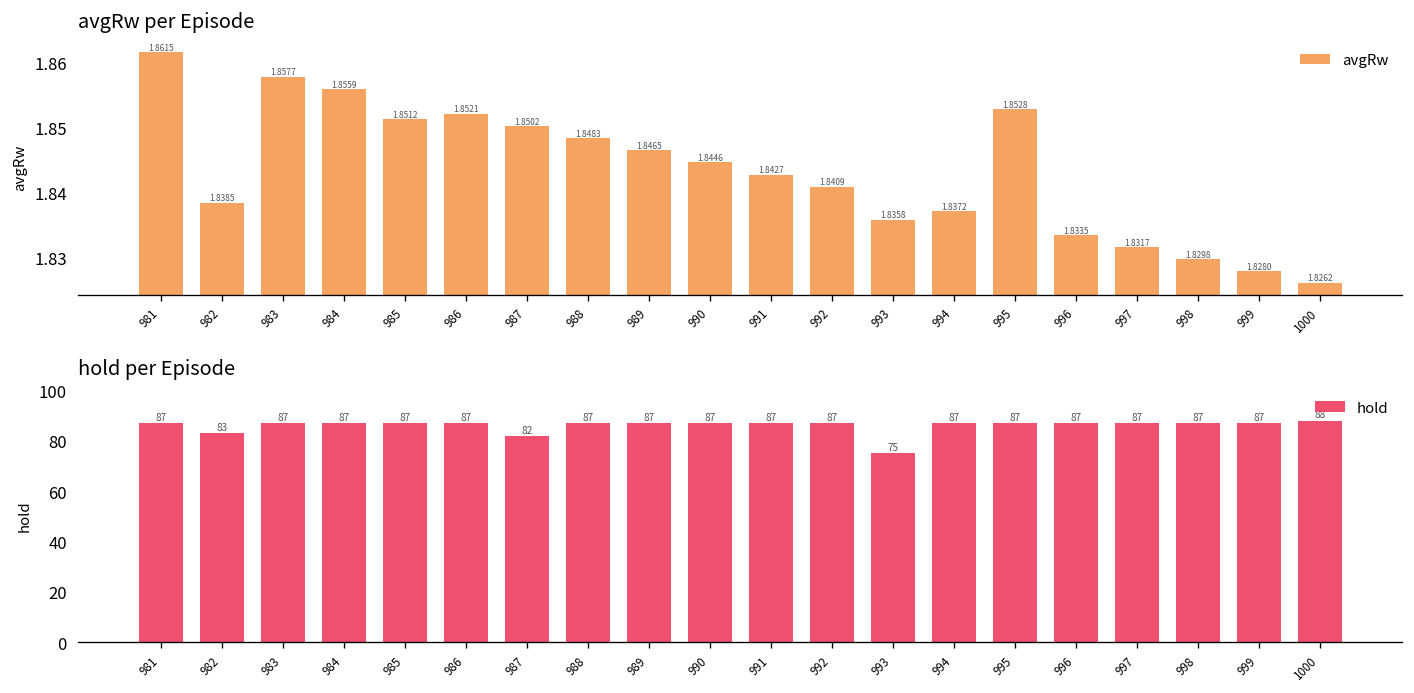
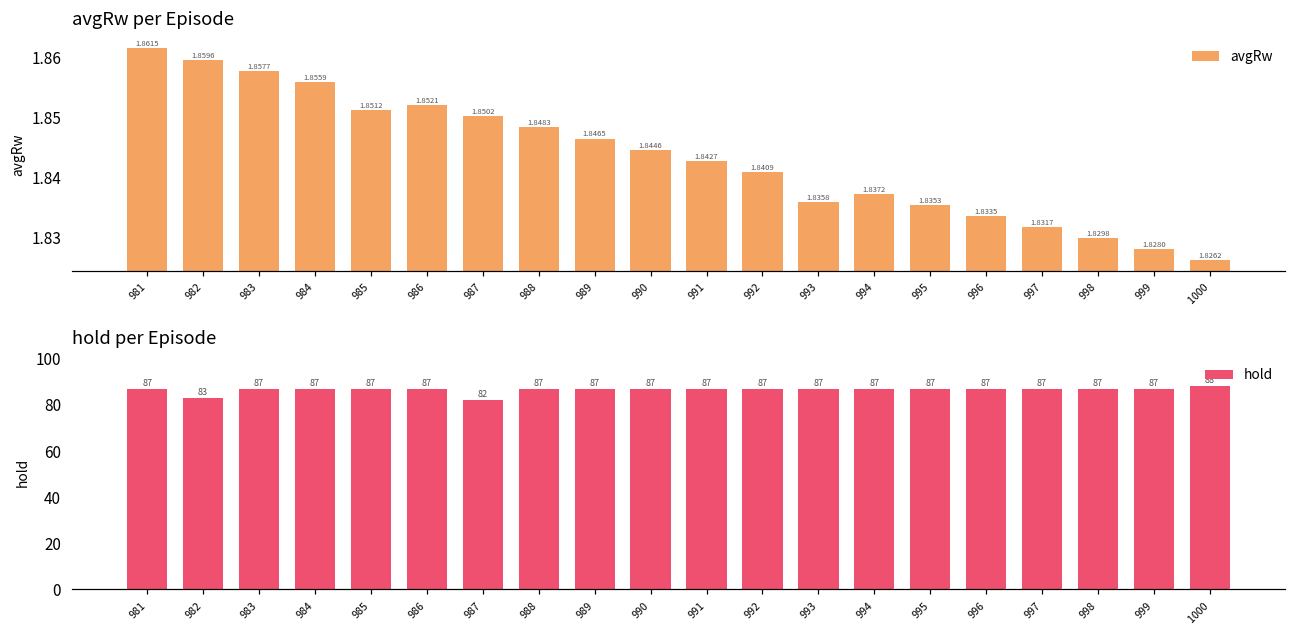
  {
    "avgRw per Episode": {
      "981": 1.8615,
-     "982": 1.8385,
+     "982": 1.8596,
      "983": 1.8577,
      "984": 1.8559,
      "985": 1.8512,
      "986": 1.8521,
      "987": 1.8502,
      "988": 1.8483,
      "989": 1.8465,
      "990": 1.8446,
      "991": 1.8427,
      "992": 1.8409,
      "993": 1.8358,
      "994": 1.8372,
-     "995": 1.8528,
+     "995": 1.8353,
      "996": 1.8335,
      "997": 1.8317,
      "998": 1.8298,
      "999": 1.8280,
      "1000": 1.8262
    },
    "hold per Episode": {
      "981": 87,
      "982": 83,
      "983": 87,
      "984": 87,
      "985": 87,
      "986": 87,
      "987": 82,
      "988": 87,
      "989": 87,
      "990": 87,
      "991": 87,
      "992": 87,
-     "993": 75,
+     "993": 87,
      "994": 87,
      "995": 87,
      "996": 87,
      "997": 87,
      "998": 87,
      "999": 87,
      "1000": 88
    }
  }
